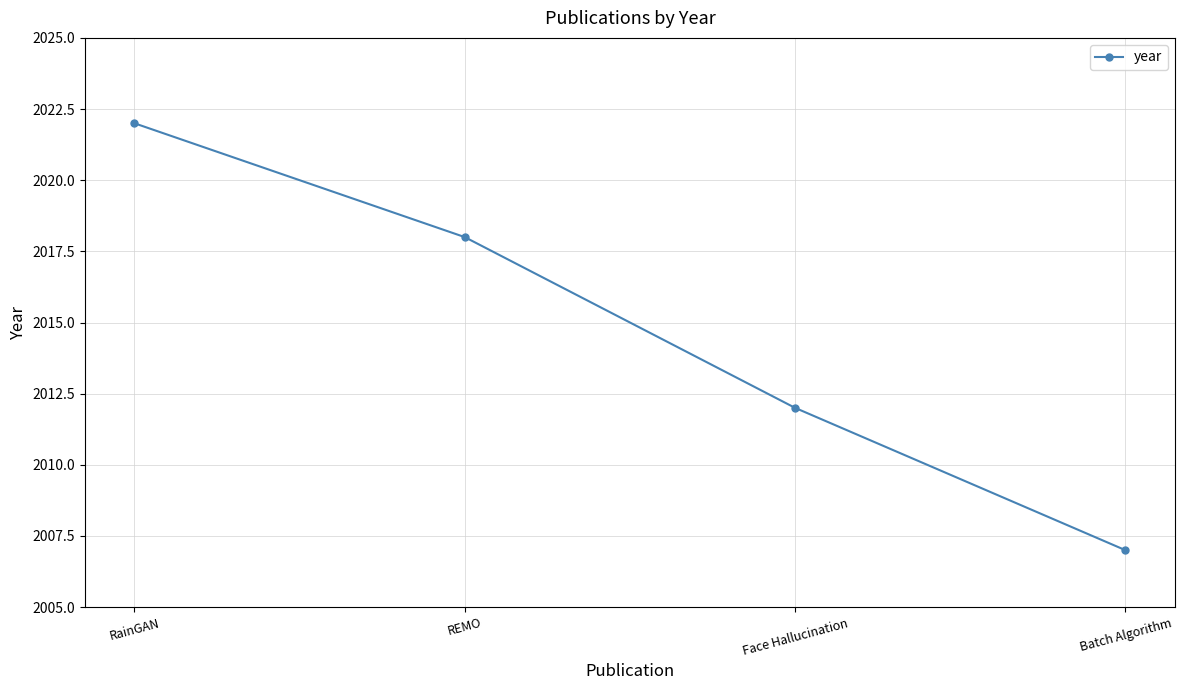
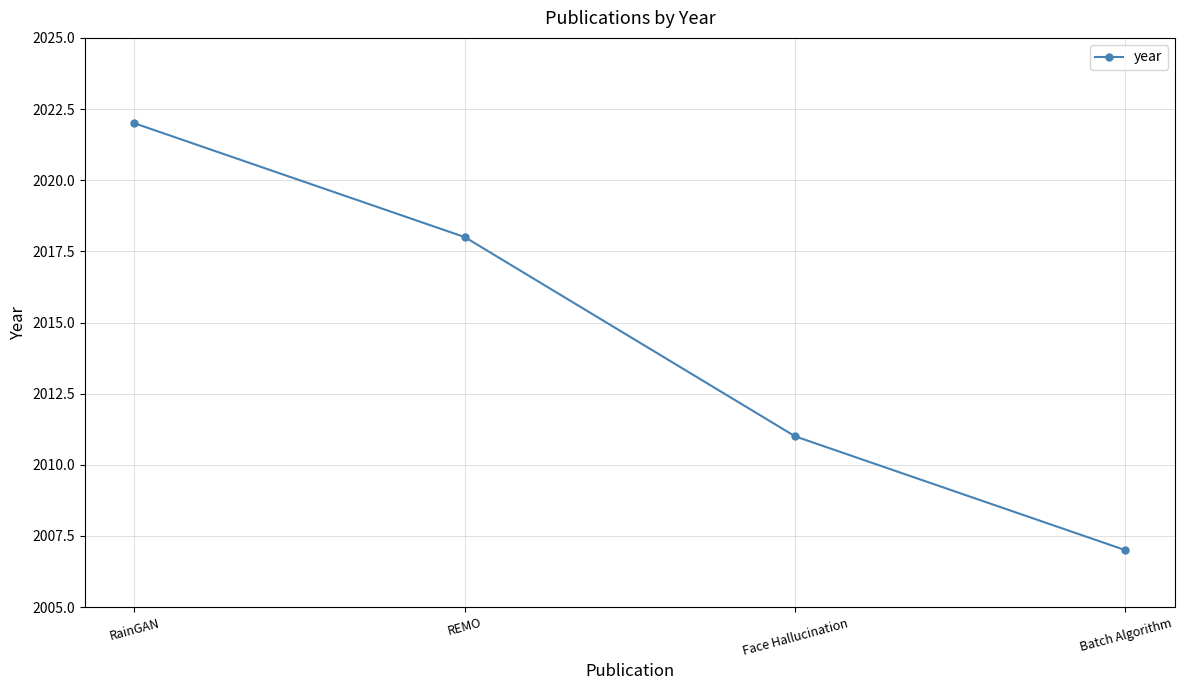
  {
    "RainGAN": 2022,
    "REMO": 2018,
-   "Face Hallucination": 2012,
+   "Face Hallucination": 2011,
    "Batch Algorithm": 2007
  }
